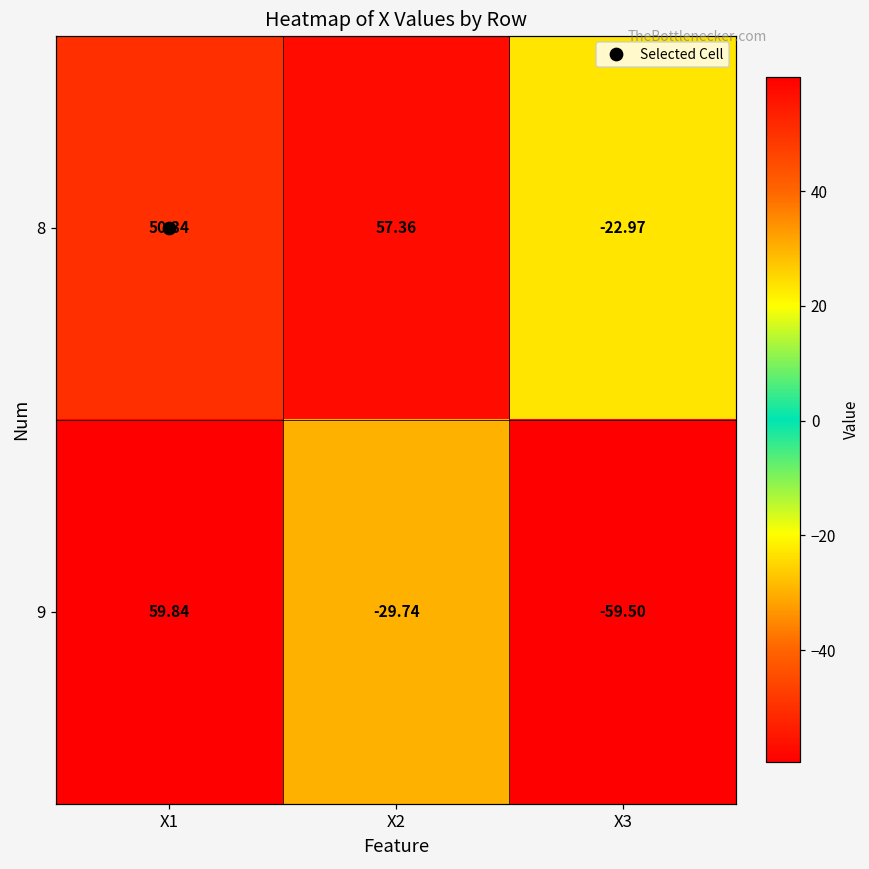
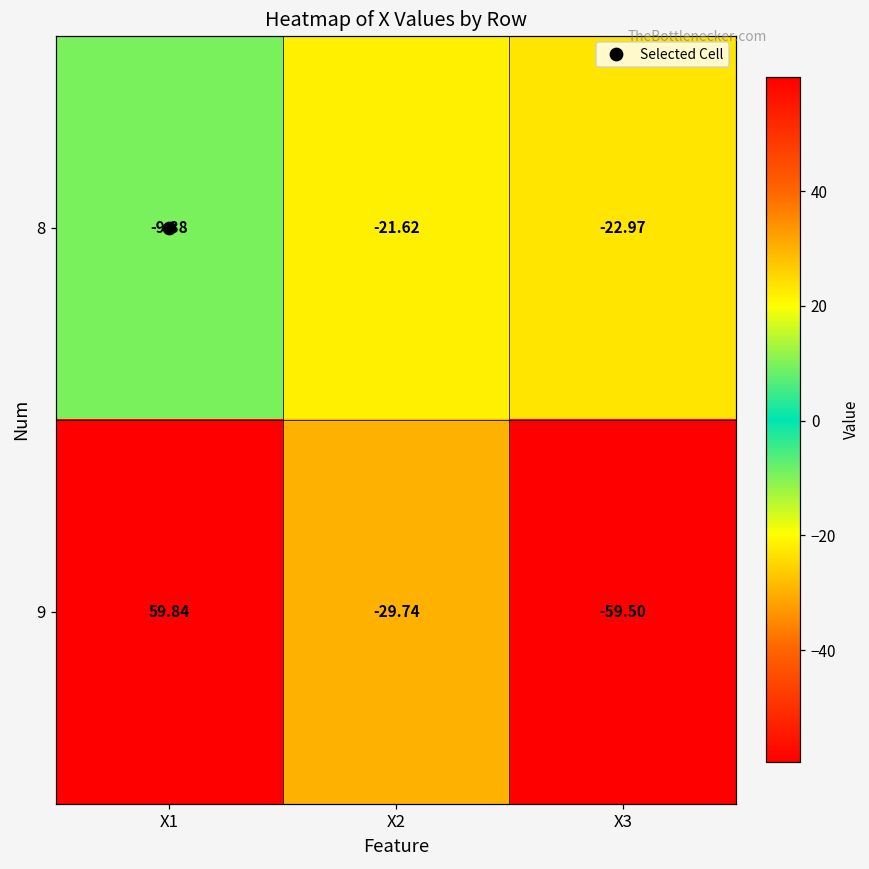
  {
    "8": {
-     "X1": 50.34,
-     "X2": 57.36,
+     "X1": -9.38,
+     "X2": -21.62,
      "X3": -22.97
    },
    "9": {
      "X1": 59.84,
      "X2": -29.74,
      "X3": -59.50
    }
  }
